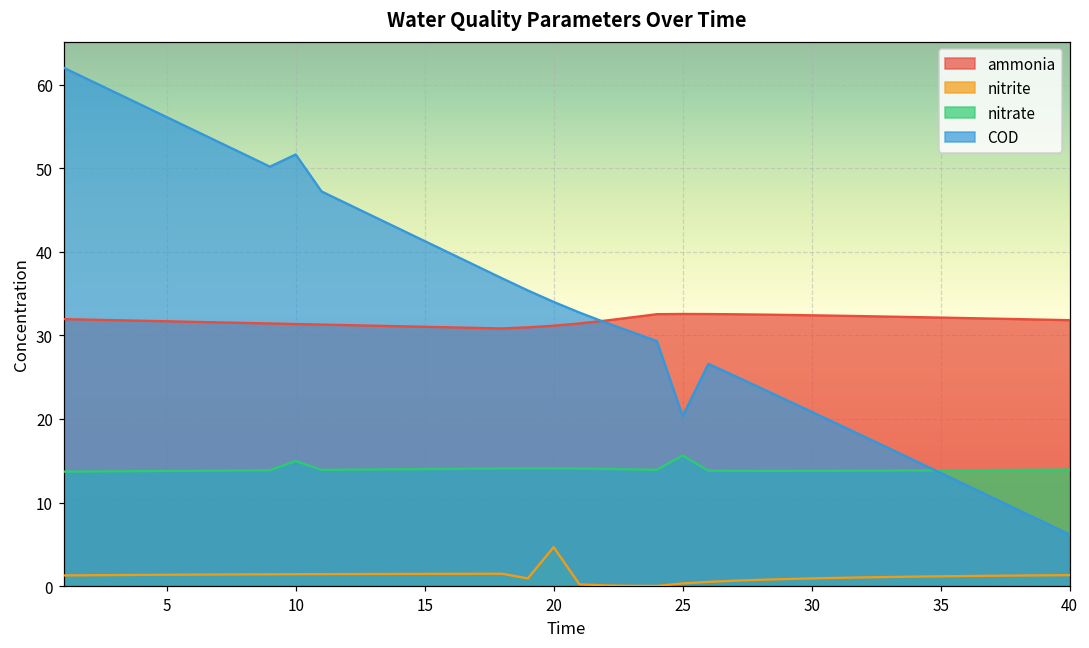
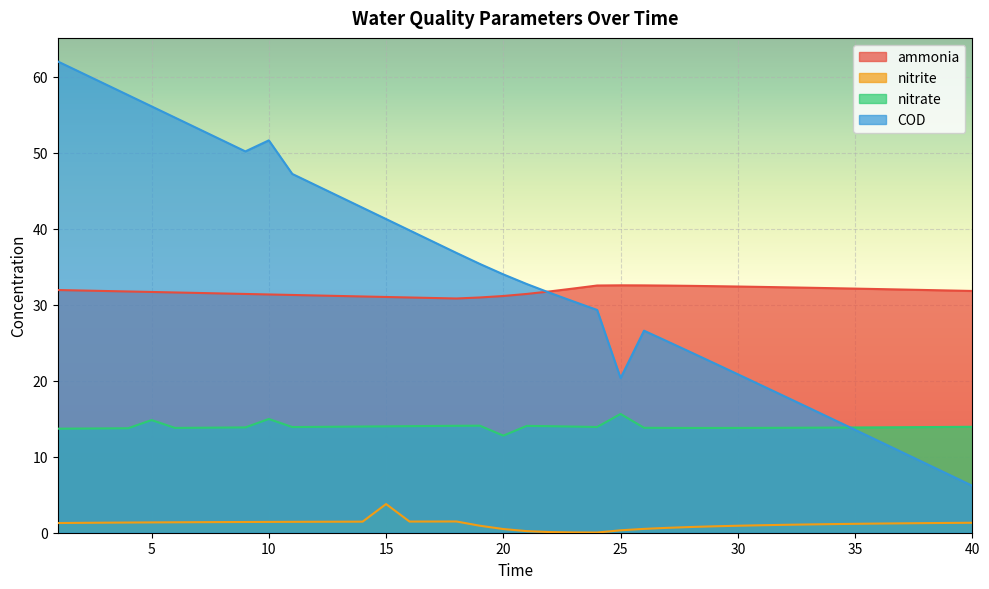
  {
    "ammonia": {
      "5": 32,
      "10": 31,
      "15": 31,
      "20": 31,
      "25": 33,
      "30": 32,
      "35": 32,
      "40": 32
    },
    "nitrite": {
      "5": 1,
      "10": 1,
-     "15": 1,
-     "20": 5,
+     "15": 4,
+     "20": 0,
      "25": 0,
      "30": 1,
      "35": 1,
      "40": 1
    },
    "nitrate": {
-     "5": 14,
+     "5": 15,
      "10": 15,
      "15": 14,
-     "20": 14,
+     "20": 13,
      "25": 16,
      "30": 14,
      "40": 14
    },
    "COD": {
      "5": 56,
      "10": 52,
      "15": 41,
      "20": 34,
      "25": 20,
      "30": 21,
      "40": 6
    }
  }
